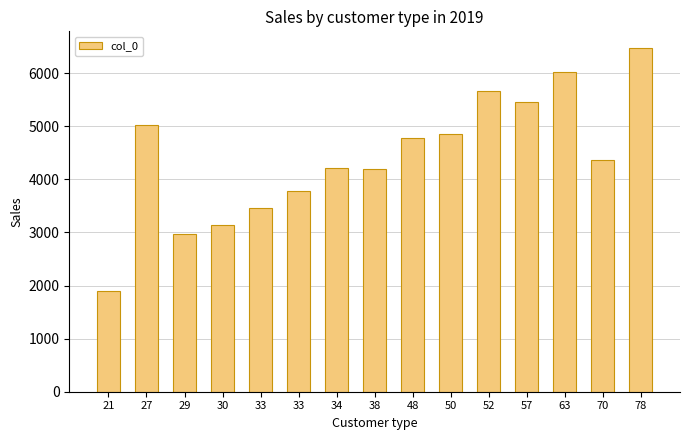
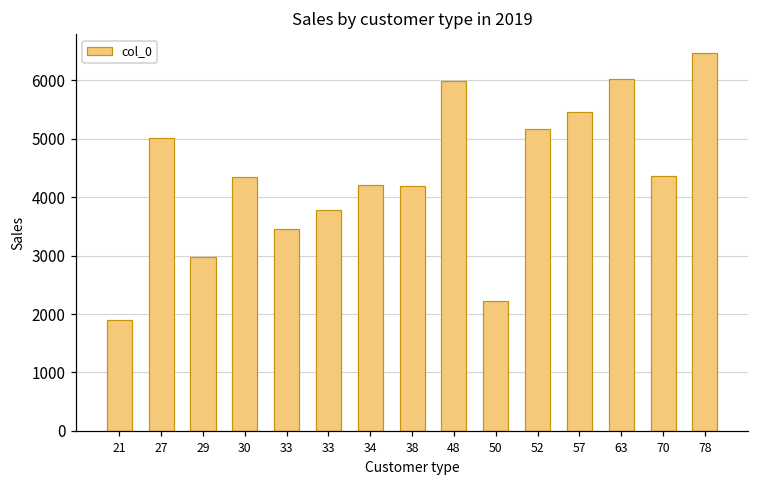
  {
    "21": 1900,
    "27": 5000,
    "29": 3000,
-   "30": 3100,
+   "30": 4400,
    "34": 4200,
    "38": 4200,
-   "48": 4800,
-   "50": 4900,
-   "52": 5700,
+   "48": 6000,
+   "50": 2200,
+   "52": 5200,
    "57": 5500,
    "63": 6000,
    "70": 4400,
    "78": 6500
  }
